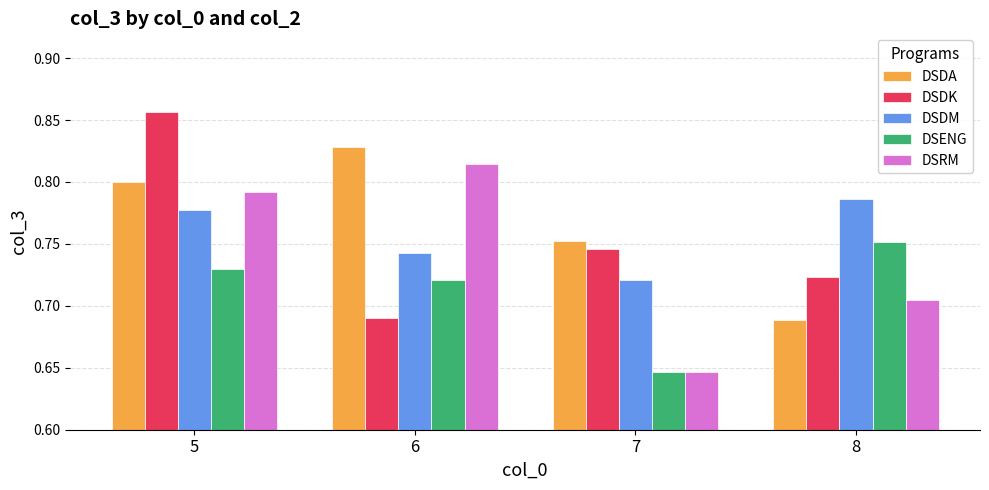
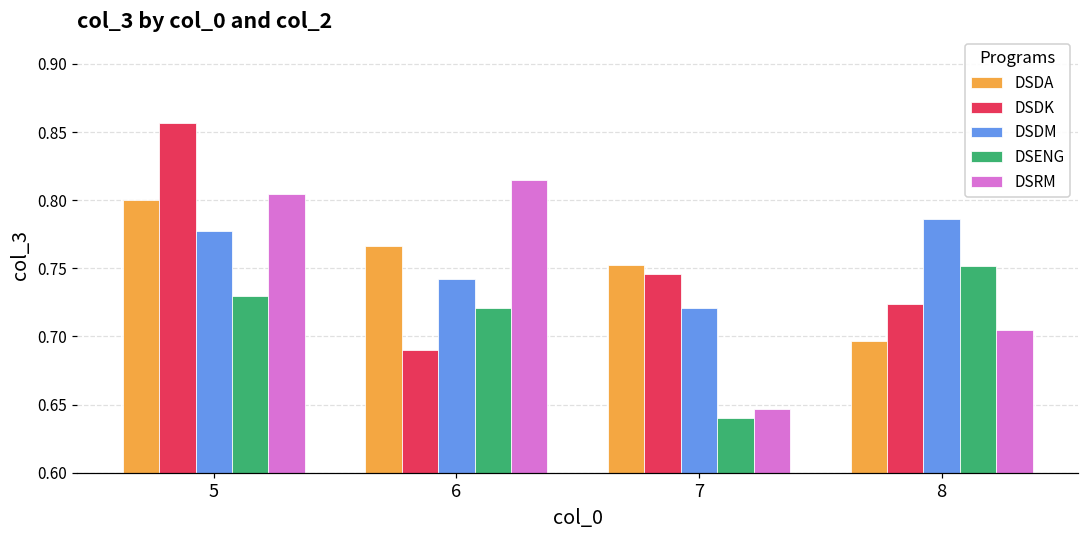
  {
    "DSDA": {
      "5": 0.800,
-     "6": 0.828,
+     "6": 0.766,
      "7": 0.752,
-     "8": 0.689
+     "8": 0.697
    },
    "DSDK": {
      "5": 0.857,
      "6": 0.690,
      "7": 0.746,
      "8": 0.724
    },
    "DSDM": {
      "5": 0.778,
      "6": 0.742,
      "7": 0.721,
      "8": 0.786
    },
    "DSENG": {
      "5": 0.730,
      "6": 0.721,
-     "7": 0.647,
+     "7": 0.640,
      "8": 0.752
    },
    "DSRM": {
-     "5": 0.792,
+     "5": 0.805,
      "6": 0.815,
      "7": 0.647,
      "8": 0.705
    }
  }
